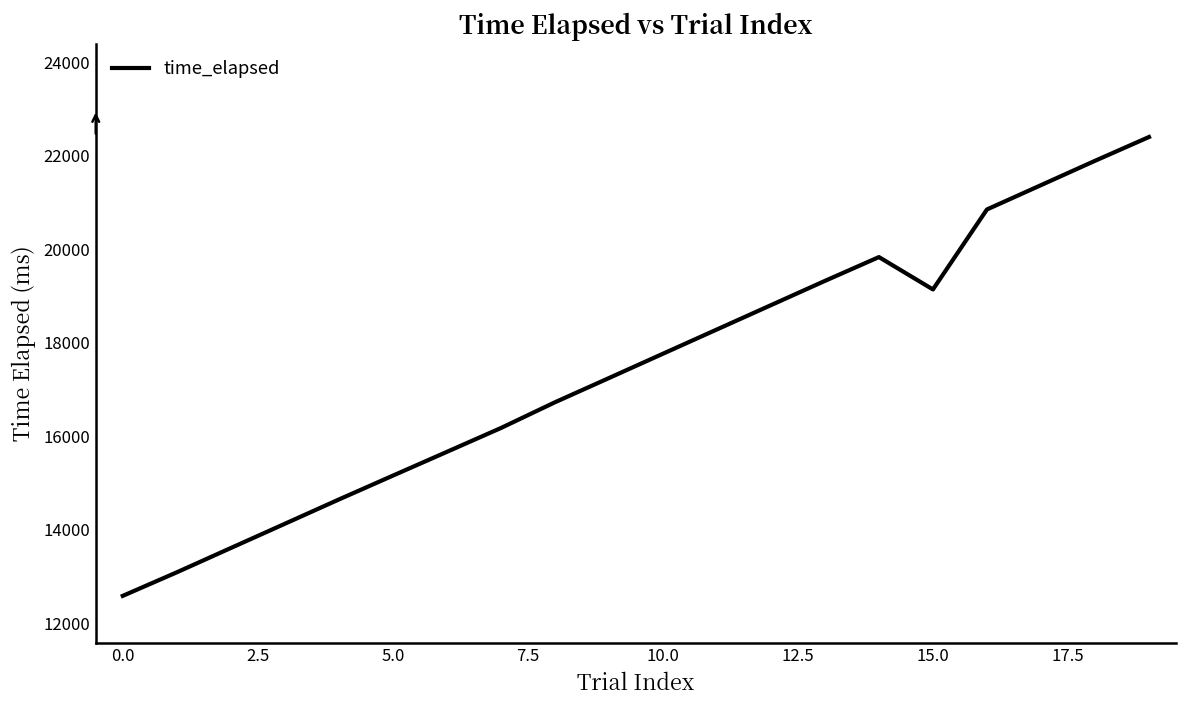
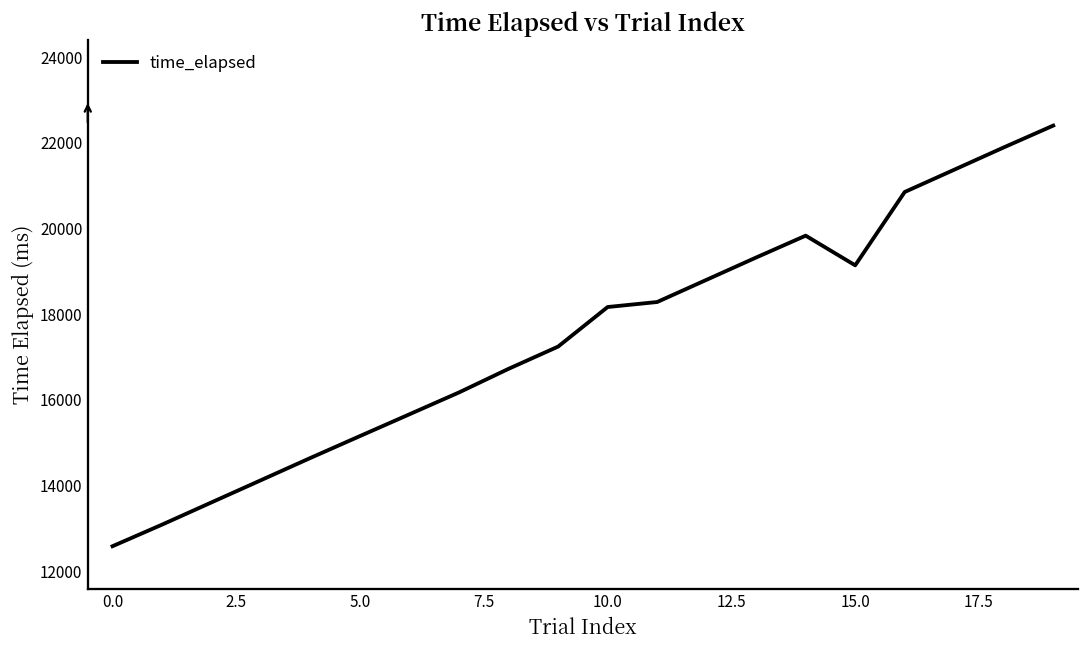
  {
    "0.0": 12600,
    "5.0": 15200,
-   "10.0": 17800,
+   "10.0": 18200,
    "15.0": 19100
  }
